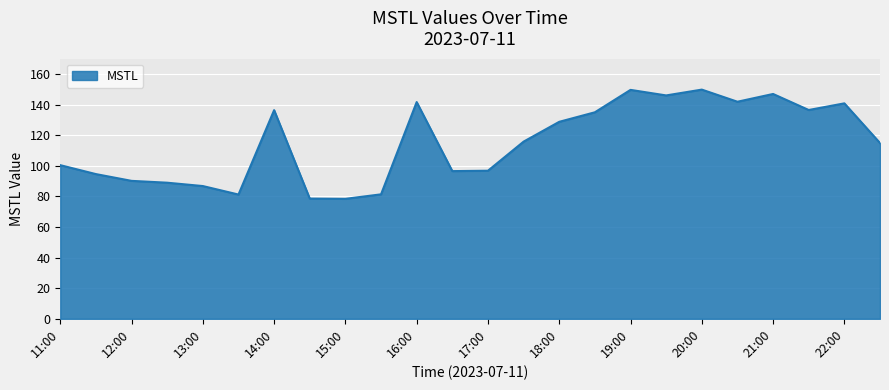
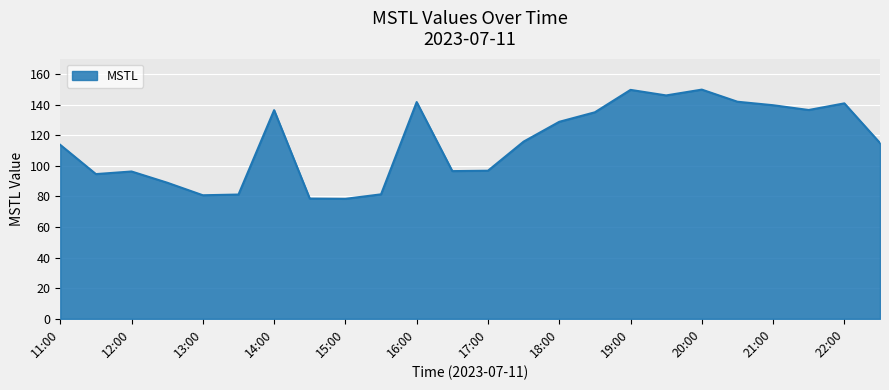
  {
-   "11:00": 100,
-   "12:00": 90,
-   "13:00": 87,
+   "11:00": 114,
+   "12:00": 96,
+   "13:00": 81,
    "14:00": 136,
    "15:00": 78,
    "16:00": 142,
    "17:00": 97,
    "18:00": 129,
    "19:00": 150,
    "20:00": 150,
-   "21:00": 147,
+   "21:00": 140,
    "22:00": 141
  }
